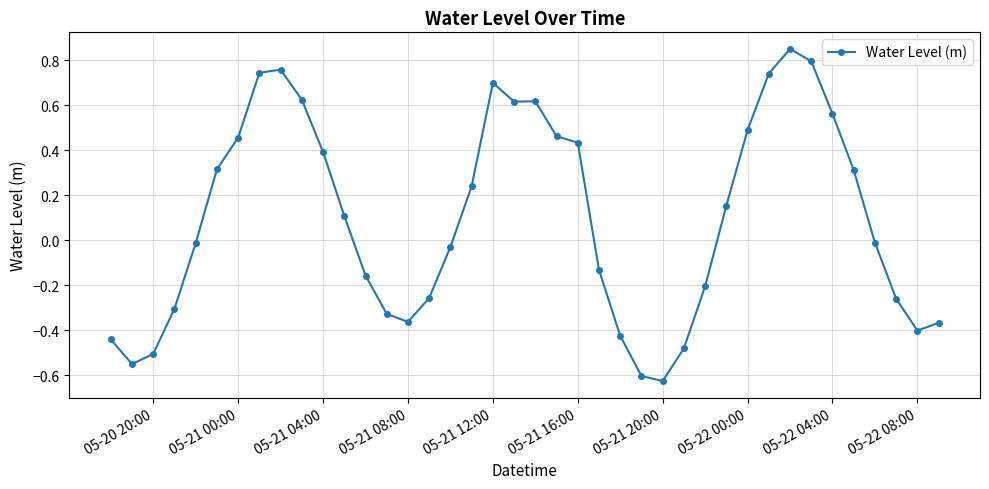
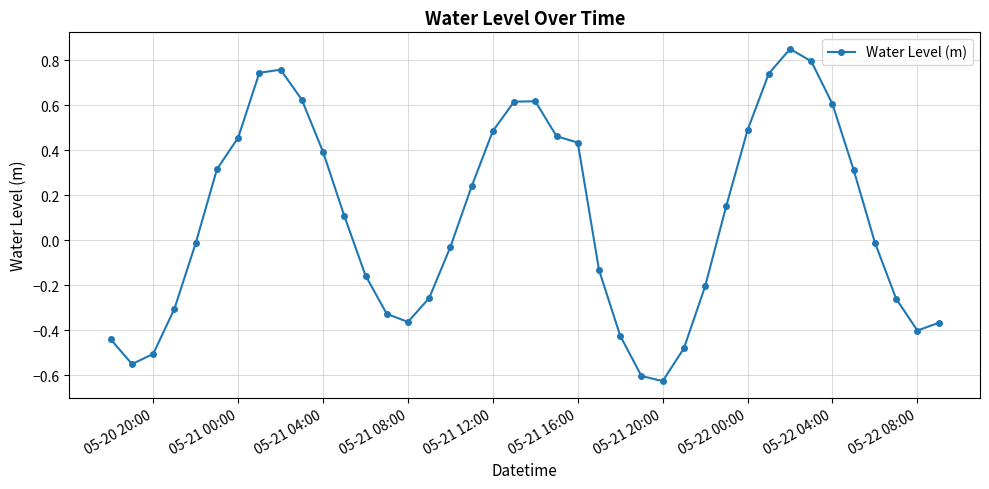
  {
    "05-20 20:00": -0.51,
    "05-21 00:00": 0.46,
    "05-21 04:00": 0.39,
    "05-21 08:00": -0.36,
-   "05-21 12:00": 0.70,
+   "05-21 12:00": 0.48,
    "05-21 16:00": 0.43,
    "05-21 20:00": -0.63,
    "05-22 00:00": 0.49,
-   "05-22 04:00": 0.56,
+   "05-22 04:00": 0.60,
    "05-22 08:00": -0.40
  }
